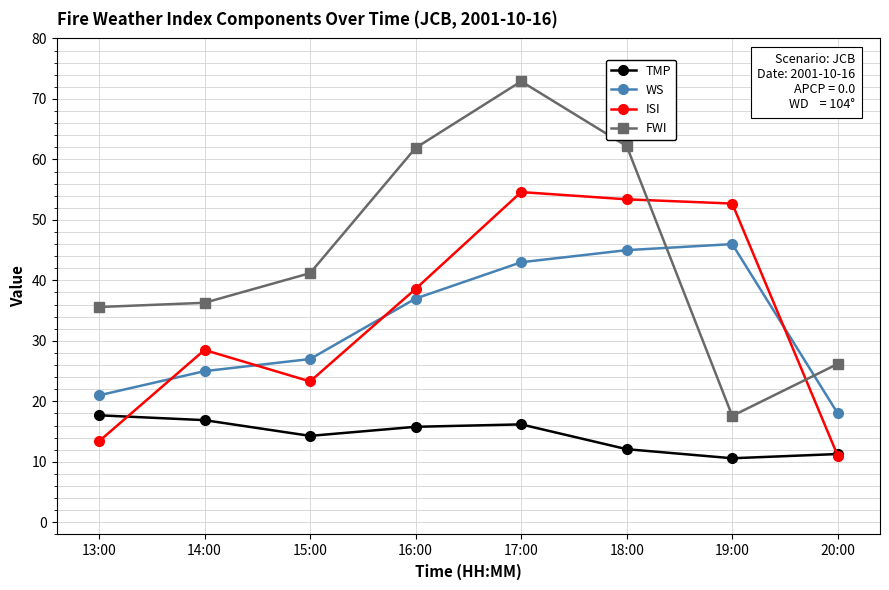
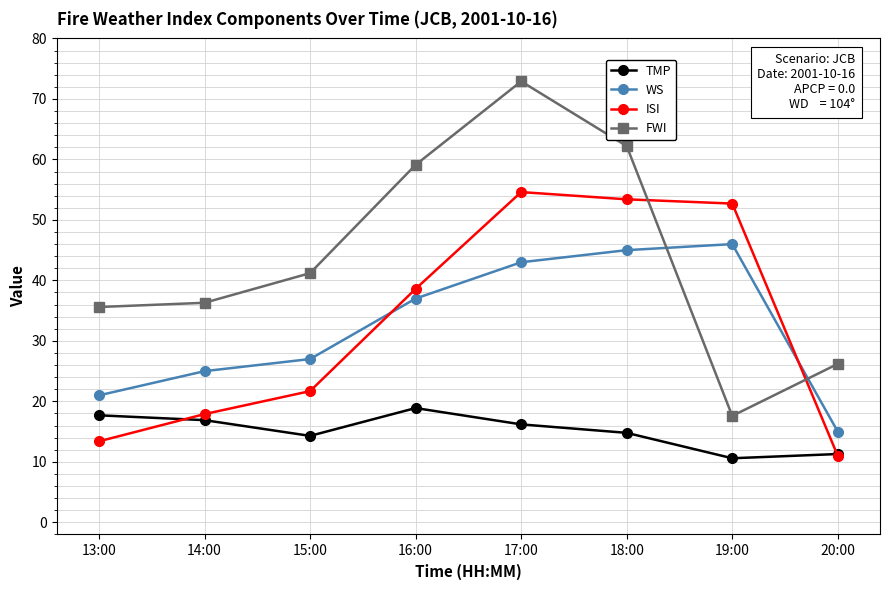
  {
    "TMP": {
      "13:00": 18,
      "14:00": 17,
      "15:00": 14,
-     "16:00": 16,
+     "16:00": 19,
      "17:00": 16,
-     "18:00": 12,
+     "18:00": 15,
      "19:00": 11
    },
    "WS": {
      "13:00": 21,
      "14:00": 25,
      "15:00": 27,
      "16:00": 37,
      "17:00": 43,
      "18:00": 45,
      "19:00": 46,
-     "20:00": 18
+     "20:00": 15
    },
    "ISI": {
      "13:00": 13,
-     "14:00": 29,
-     "15:00": 23,
+     "14:00": 18,
+     "15:00": 22,
      "16:00": 39,
      "17:00": 55,
      "18:00": 53,
      "19:00": 53
    },
    "FWI": {
      "13:00": 36,
      "14:00": 36,
      "15:00": 41,
-     "16:00": 62,
+     "16:00": 59,
      "17:00": 73,
      "18:00": 62,
      "19:00": 18,
      "20:00": 26
    }
  }
